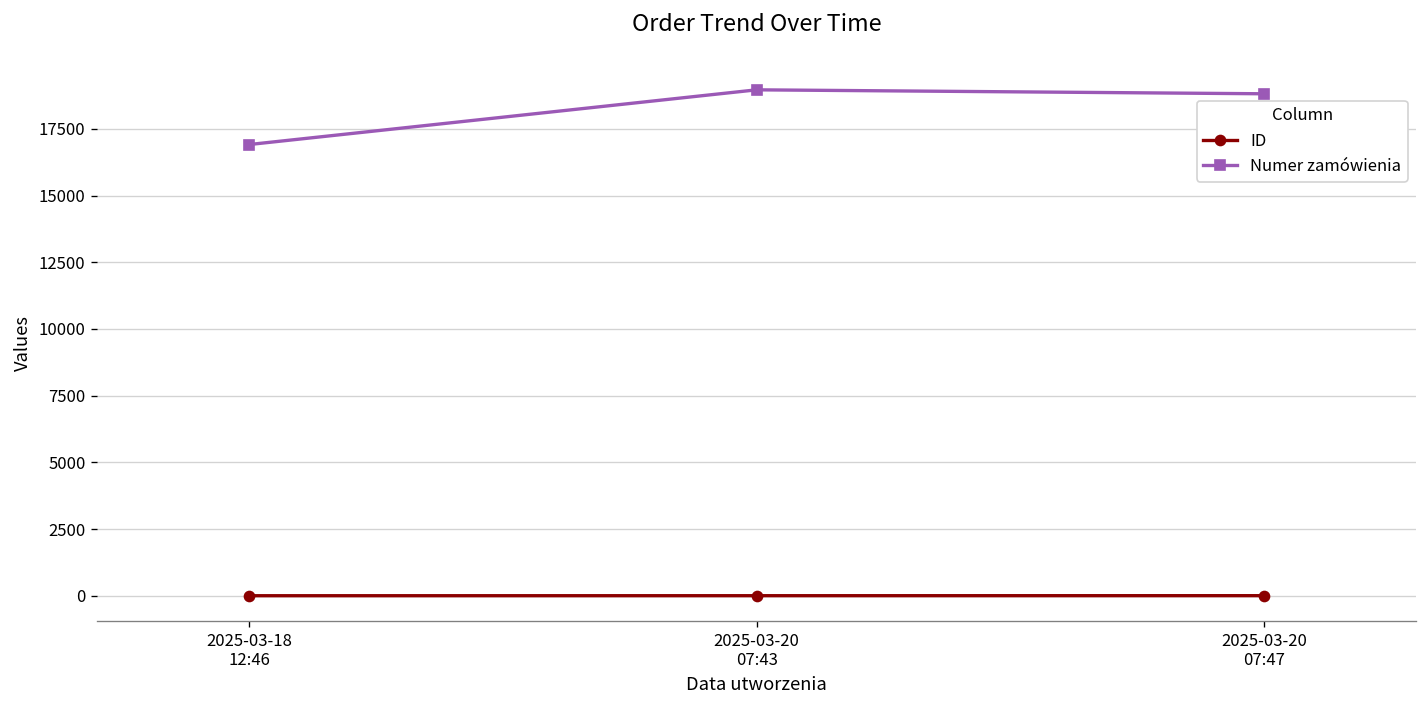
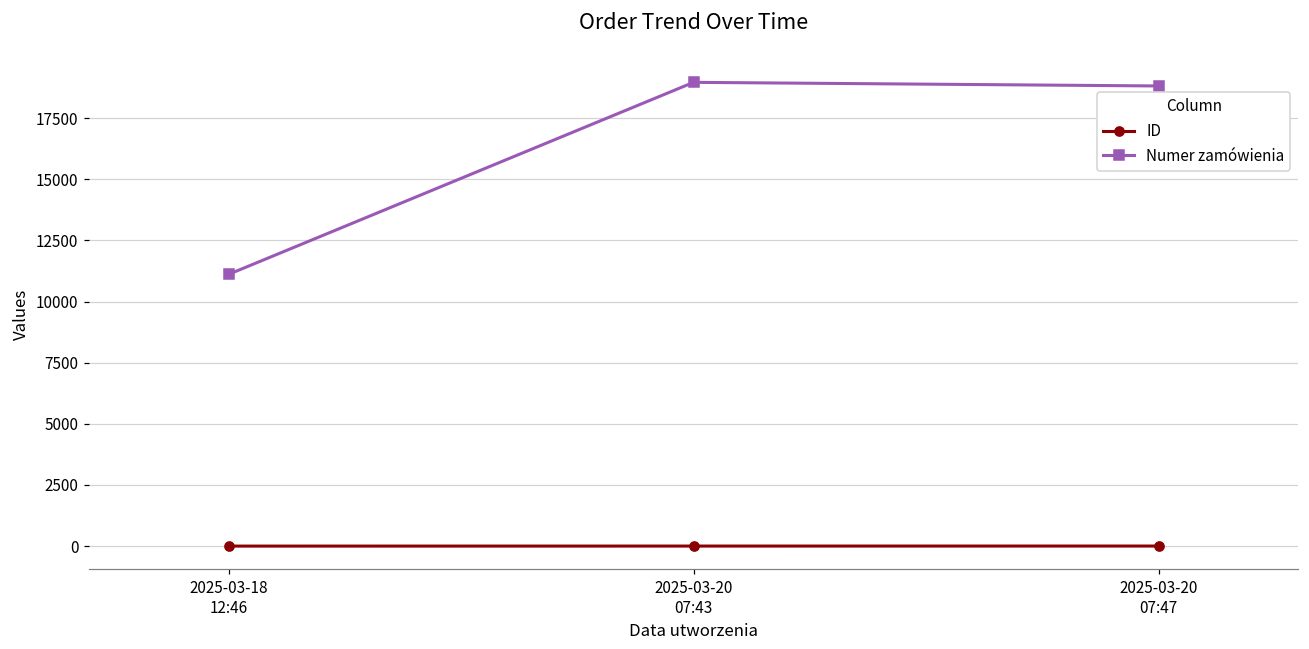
  {
    "ID": {
      "2025-03-18 12:46": 0,
      "2025-03-20 07:43": 0,
      "2025-03-20 07:47": 0
    },
    "Numer zamówienia": {
-     "2025-03-18 12:46": 16900,
+     "2025-03-18 12:46": 11100,
      "2025-03-20 07:43": 19000,
      "2025-03-20 07:47": 18800
    }
  }
